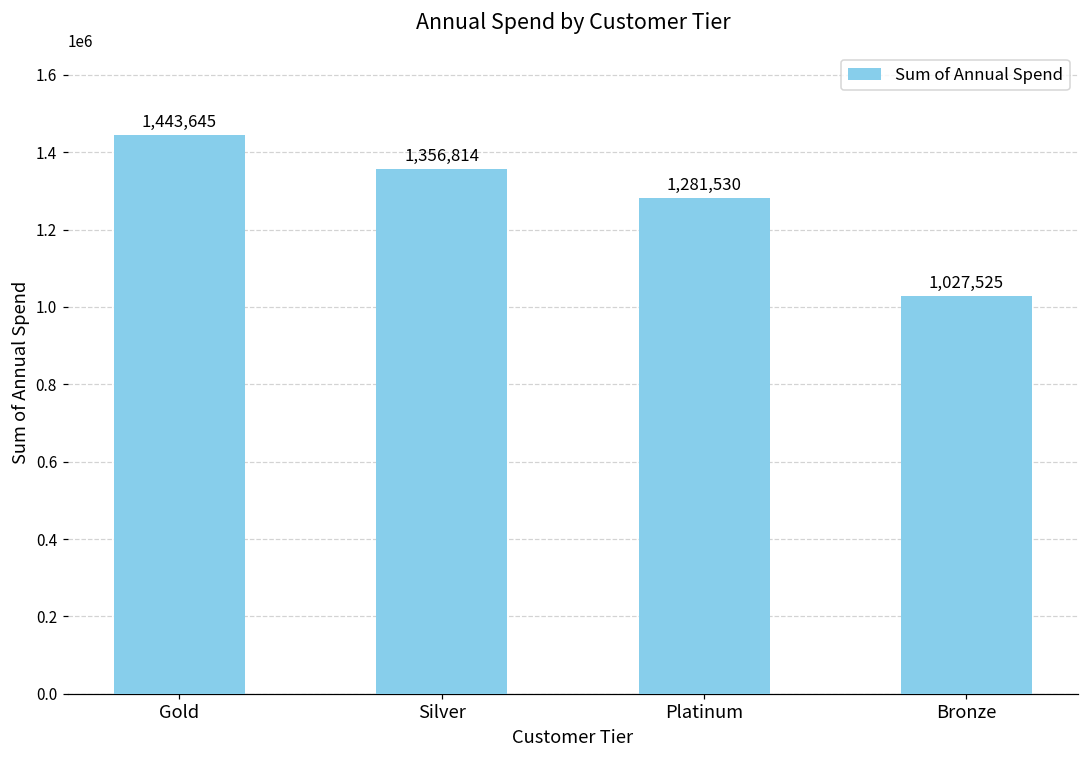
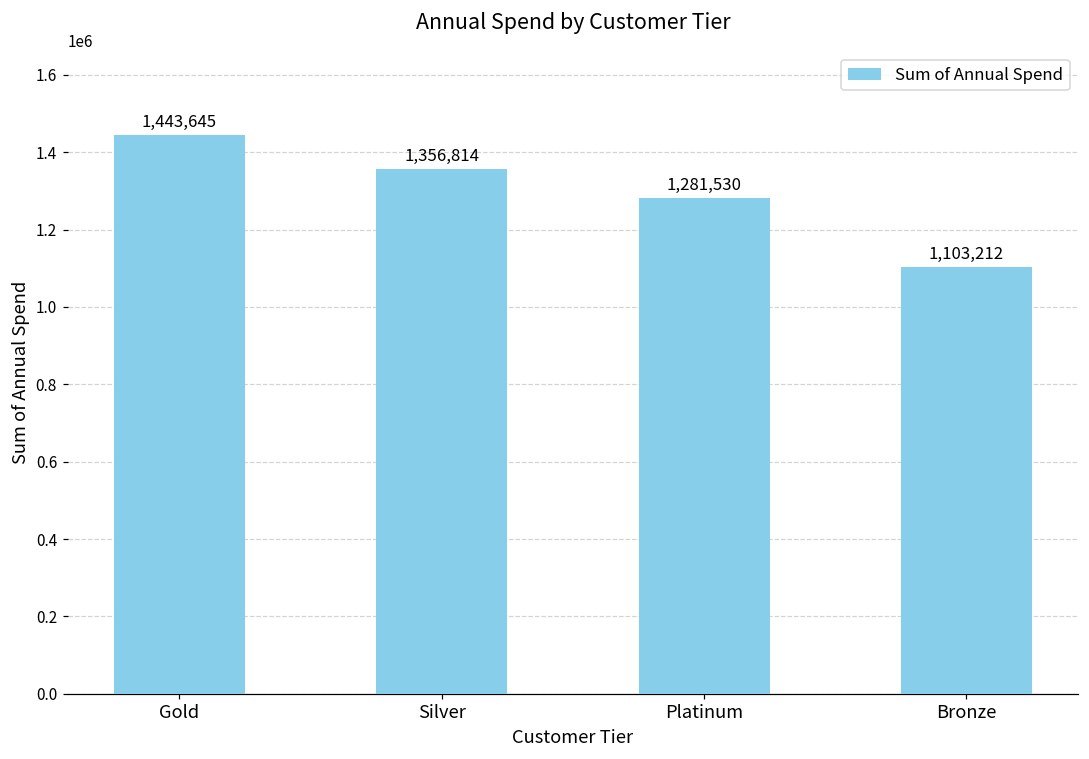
  {
    "Gold": "1,443,645",
    "Silver": "1,356,814",
    "Platinum": "1,281,530",
-   "Bronze": "1,027,525"
+   "Bronze": "1,103,212"
  }
